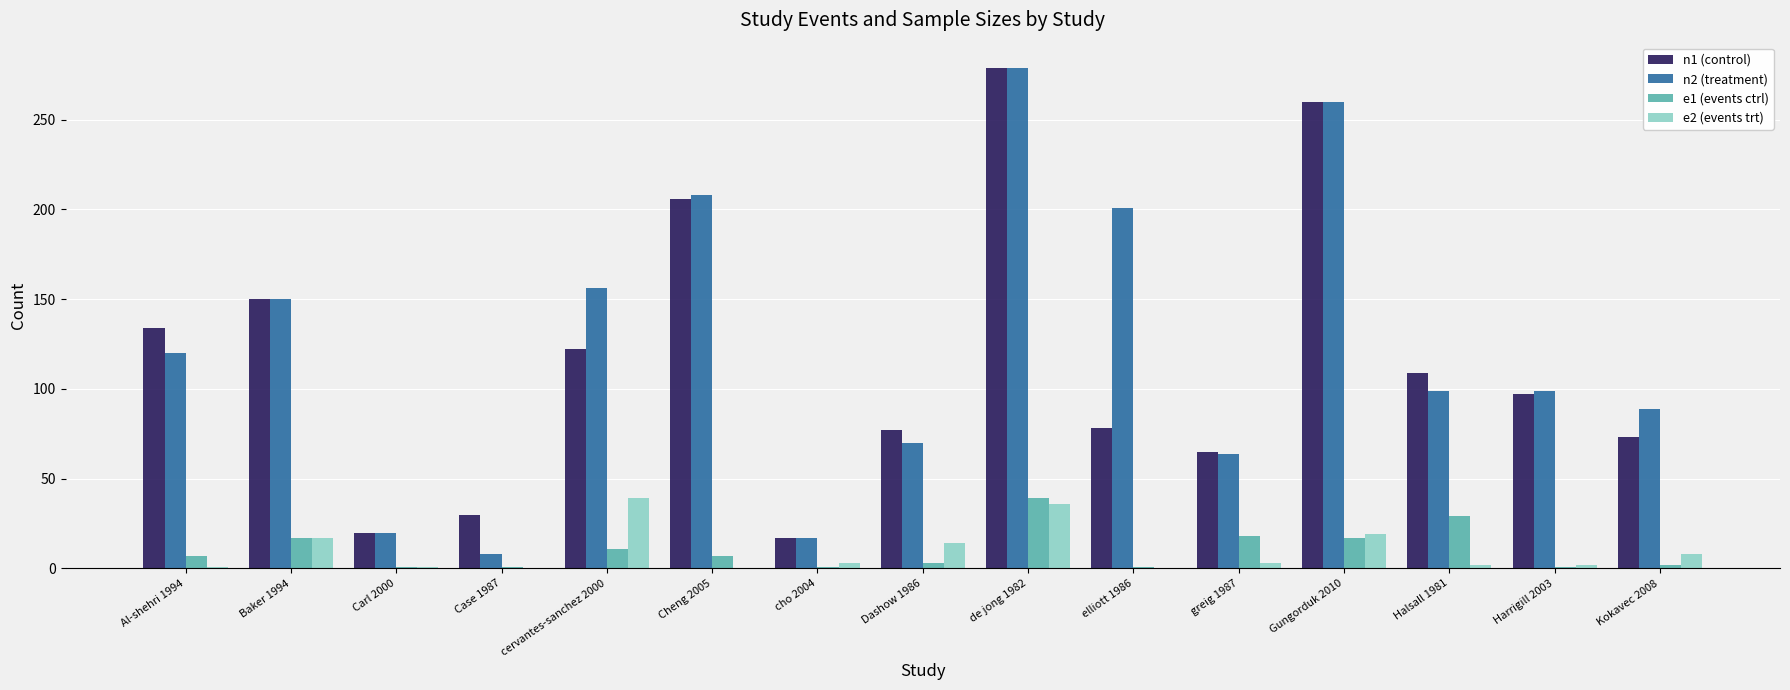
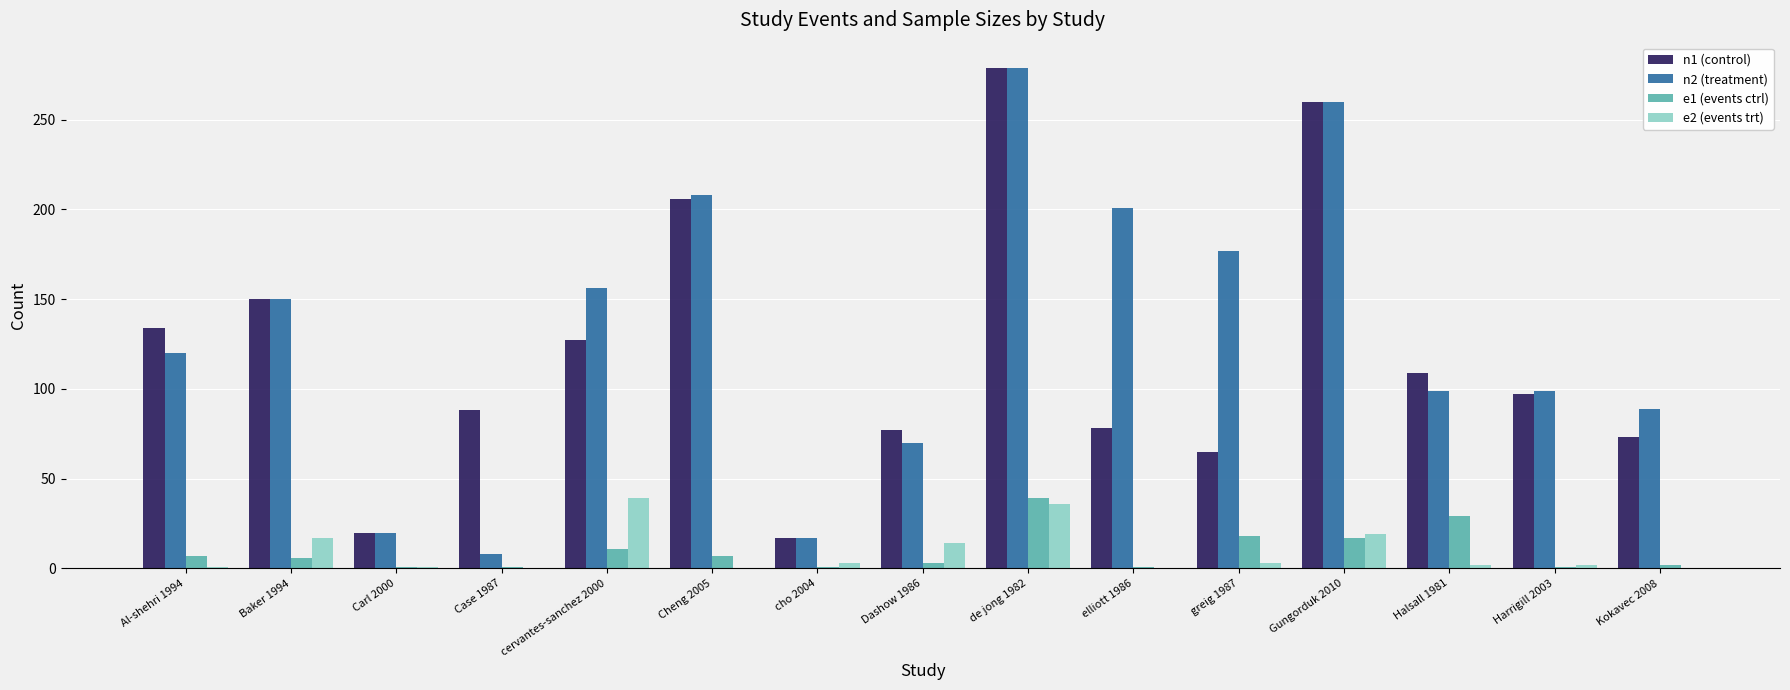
  {
    "n1 (control)": {
      "Al-shehri 1994": 134,
      "Baker 1994": 150,
      "Carl 2000": 20,
-     "Case 1987": 30,
-     "cervantes-sanchez 2000": 122,
+     "Case 1987": 88,
+     "cervantes-sanchez 2000": 127,
      "Cheng 2005": 206,
      "cho 2004": 17,
      "Dashow 1986": 77,
      "de jong 1982": 279,
      "elliott 1986": 78,
      "greig 1987": 65,
      "Gungorduk 2010": 260,
      "Halsall 1981": 109,
      "Harrigill 2003": 97,
      "Kokavec 2008": 73
    },
    "n2 (treatment)": {
      "Al-shehri 1994": 120,
      "Baker 1994": 150,
      "Carl 2000": 20,
      "Case 1987": 8,
      "cervantes-sanchez 2000": 156,
      "Cheng 2005": 208,
      "cho 2004": 17,
      "Dashow 1986": 70,
      "de jong 1982": 279,
      "elliott 1986": 201,
-     "greig 1987": 64,
+     "greig 1987": 177,
      "Gungorduk 2010": 260,
      "Halsall 1981": 99,
      "Harrigill 2003": 99,
      "Kokavec 2008": 89
    },
    "e1 (events ctrl)": {
      "Al-shehri 1994": 7,
-     "Baker 1994": 17,
+     "Baker 1994": 6,
      "cervantes-sanchez 2000": 11,
      "Cheng 2005": 7,
      "Dashow 1986": 3,
      "de jong 1982": 39,
      "greig 1987": 18,
      "Gungorduk 2010": 17,
      "Halsall 1981": 29,
      "Kokavec 2008": 2
    },
    "e2 (events trt)": {
      "Baker 1994": 17,
      "Case 1987": 0,
      "cervantes-sanchez 2000": 39,
      "Cheng 2005": 0,
      "cho 2004": 3,
      "Dashow 1986": 14,
      "de jong 1982": 36,
      "elliott 1986": 0,
      "greig 1987": 3,
      "Gungorduk 2010": 19,
      "Halsall 1981": 2,
      "Harrigill 2003": 2,
-     "Kokavec 2008": 8
+     "Kokavec 2008": 0
    }
  }
